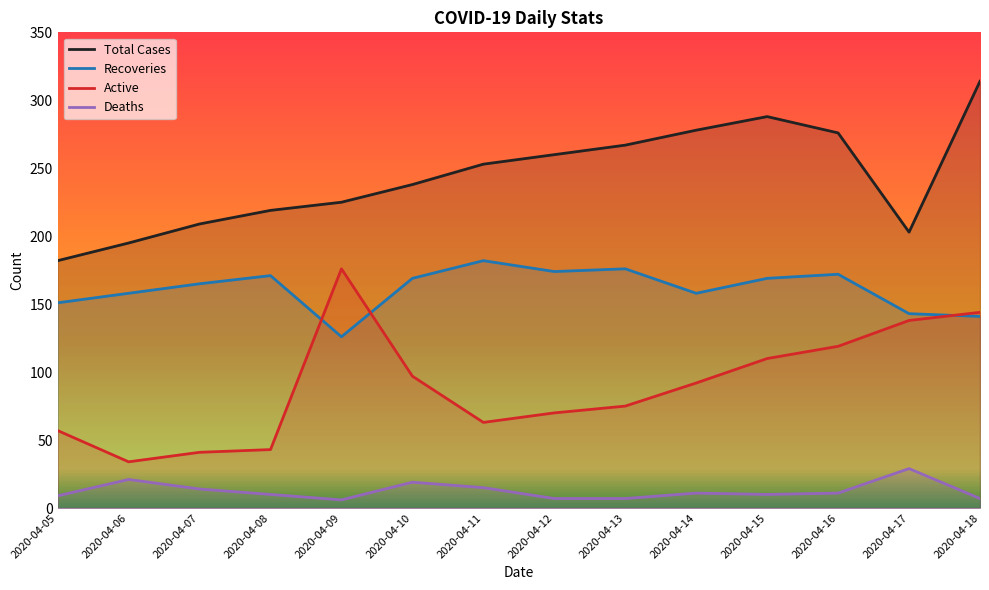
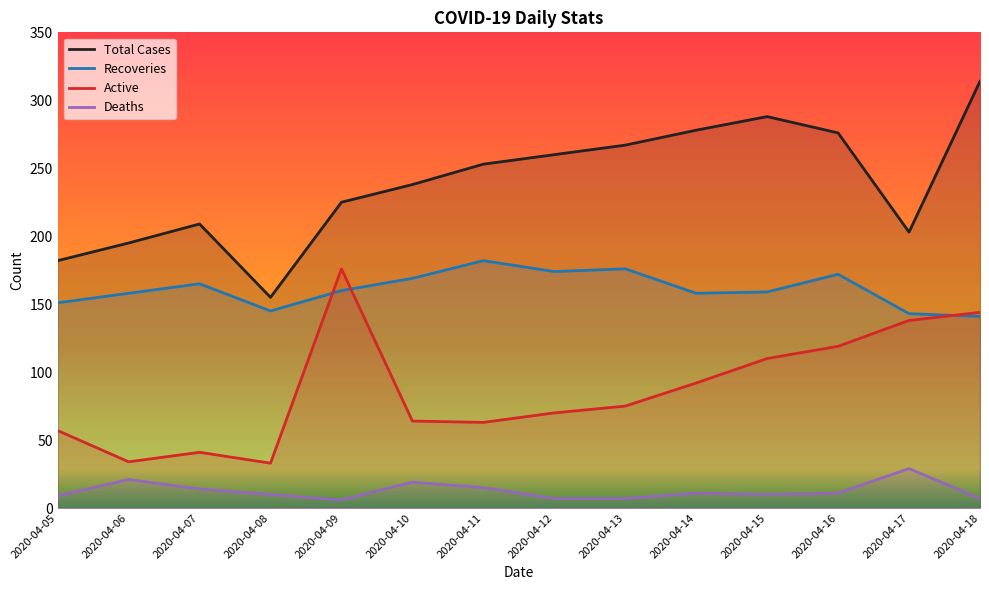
  {
    "Total Cases": {
      "2020-04-05": 182,
      "2020-04-06": 195,
      "2020-04-07": 209,
-     "2020-04-08": 219,
+     "2020-04-08": 155,
      "2020-04-09": 225,
      "2020-04-10": 238,
      "2020-04-11": 253,
      "2020-04-12": 260,
      "2020-04-13": 267,
      "2020-04-14": 278,
      "2020-04-15": 288,
      "2020-04-16": 276,
      "2020-04-17": 203,
      "2020-04-18": 314
    },
    "Recoveries": {
      "2020-04-05": 151,
      "2020-04-06": 158,
      "2020-04-07": 165,
-     "2020-04-08": 171,
-     "2020-04-09": 126,
+     "2020-04-08": 145,
+     "2020-04-09": 160,
      "2020-04-10": 169,
      "2020-04-11": 182,
      "2020-04-12": 174,
      "2020-04-13": 176,
      "2020-04-14": 158,
-     "2020-04-15": 169,
+     "2020-04-15": 159,
      "2020-04-16": 172,
      "2020-04-17": 143,
      "2020-04-18": 141
    },
    "Active": {
      "2020-04-05": 57,
      "2020-04-06": 34,
      "2020-04-07": 41,
-     "2020-04-08": 43,
+     "2020-04-08": 33,
      "2020-04-09": 176,
-     "2020-04-10": 97,
+     "2020-04-10": 64,
      "2020-04-11": 63,
      "2020-04-12": 70,
      "2020-04-13": 75,
      "2020-04-14": 92,
      "2020-04-15": 110,
      "2020-04-16": 119,
      "2020-04-17": 138,
      "2020-04-18": 144
    },
    "Deaths": {
      "2020-04-05": 9,
      "2020-04-06": 21,
      "2020-04-07": 14,
      "2020-04-08": 10,
      "2020-04-09": 6,
      "2020-04-10": 19,
      "2020-04-11": 15,
      "2020-04-12": 7,
      "2020-04-13": 7,
      "2020-04-14": 11,
      "2020-04-15": 10,
      "2020-04-16": 11,
      "2020-04-17": 29,
      "2020-04-18": 7
    }
  }
